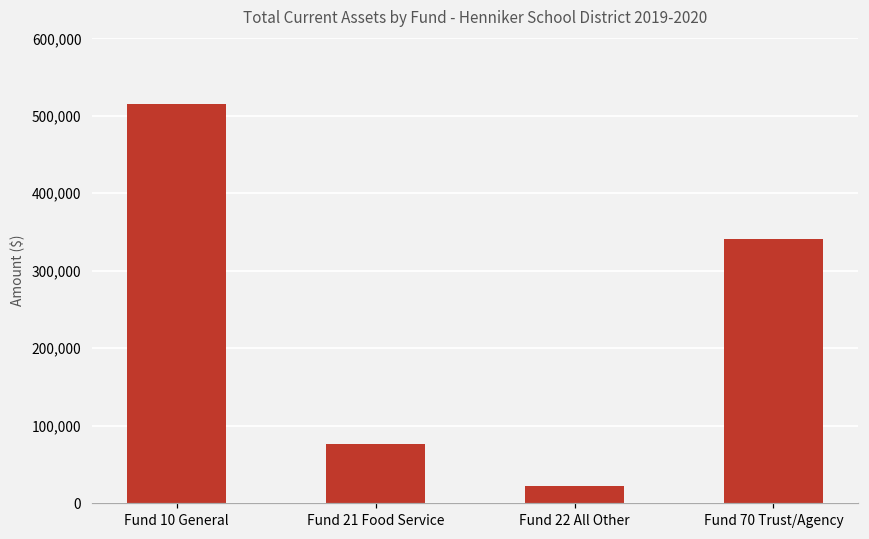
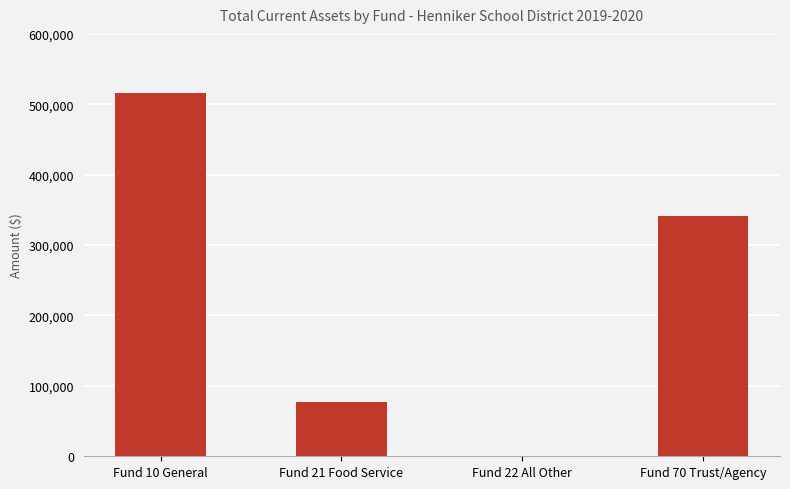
  {
    "Fund 10 General": "520,000",
    "Fund 21 Food Service": "80,000",
-   "Fund 22 All Other": "20,000",
+   "Fund 22 All Other": "0",
    "Fund 70 Trust/Agency": "340,000"
  }
